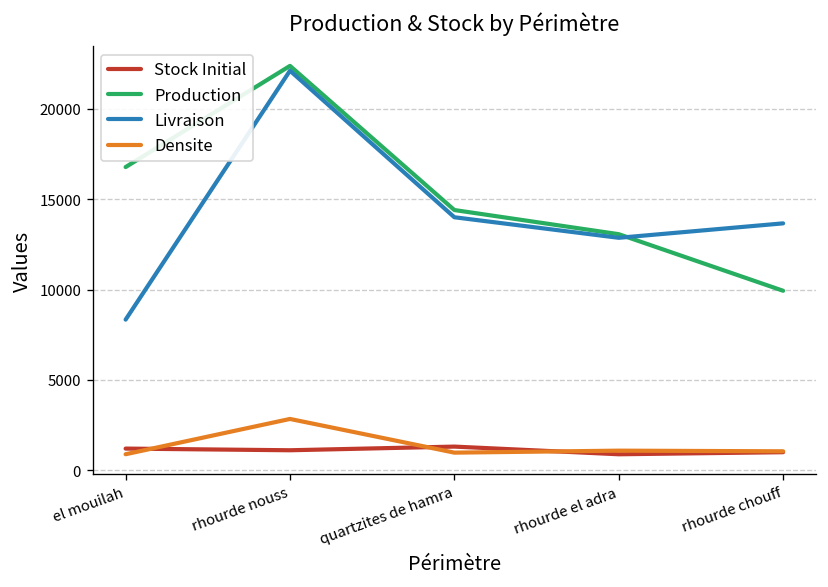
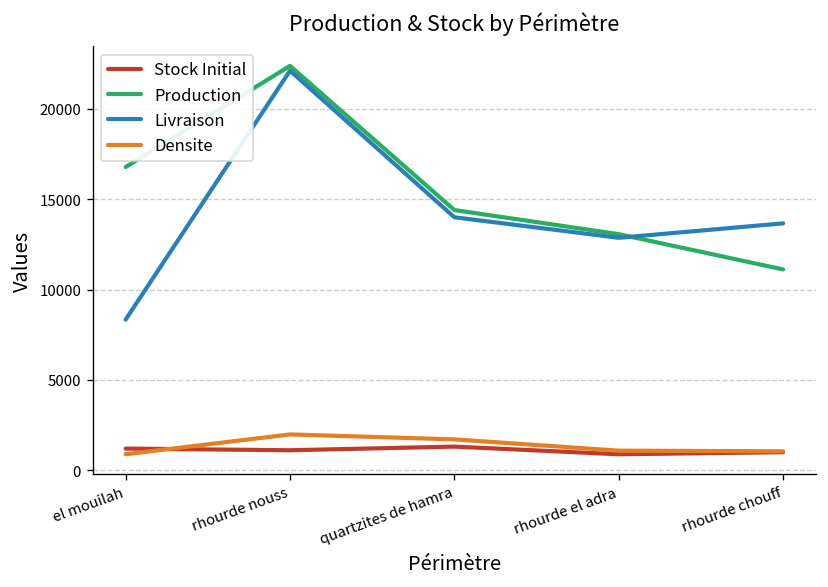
  {
    "Stock Initial": {
      "el mouilah": 1200,
      "rhourde nouss": 1100,
      "quartzites de hamra": 1300,
      "rhourde el adra": 900
    },
    "Production": {
      "el mouilah": 16800,
      "rhourde nouss": 22400,
      "quartzites de hamra": 14400,
      "rhourde el adra": 13100,
-     "rhourde chouff": 9900
+     "rhourde chouff": 11100
    },
    "Livraison": {
      "el mouilah": 8300,
      "rhourde nouss": 22100,
      "quartzites de hamra": 14000,
      "rhourde el adra": 12900,
      "rhourde chouff": 13700
    },
    "Densite": {
      "el mouilah": 900,
-     "rhourde nouss": 2800,
-     "quartzites de hamra": 1000,
+     "rhourde nouss": 2000,
+     "quartzites de hamra": 1700,
      "rhourde el adra": 1100
    }
  }
